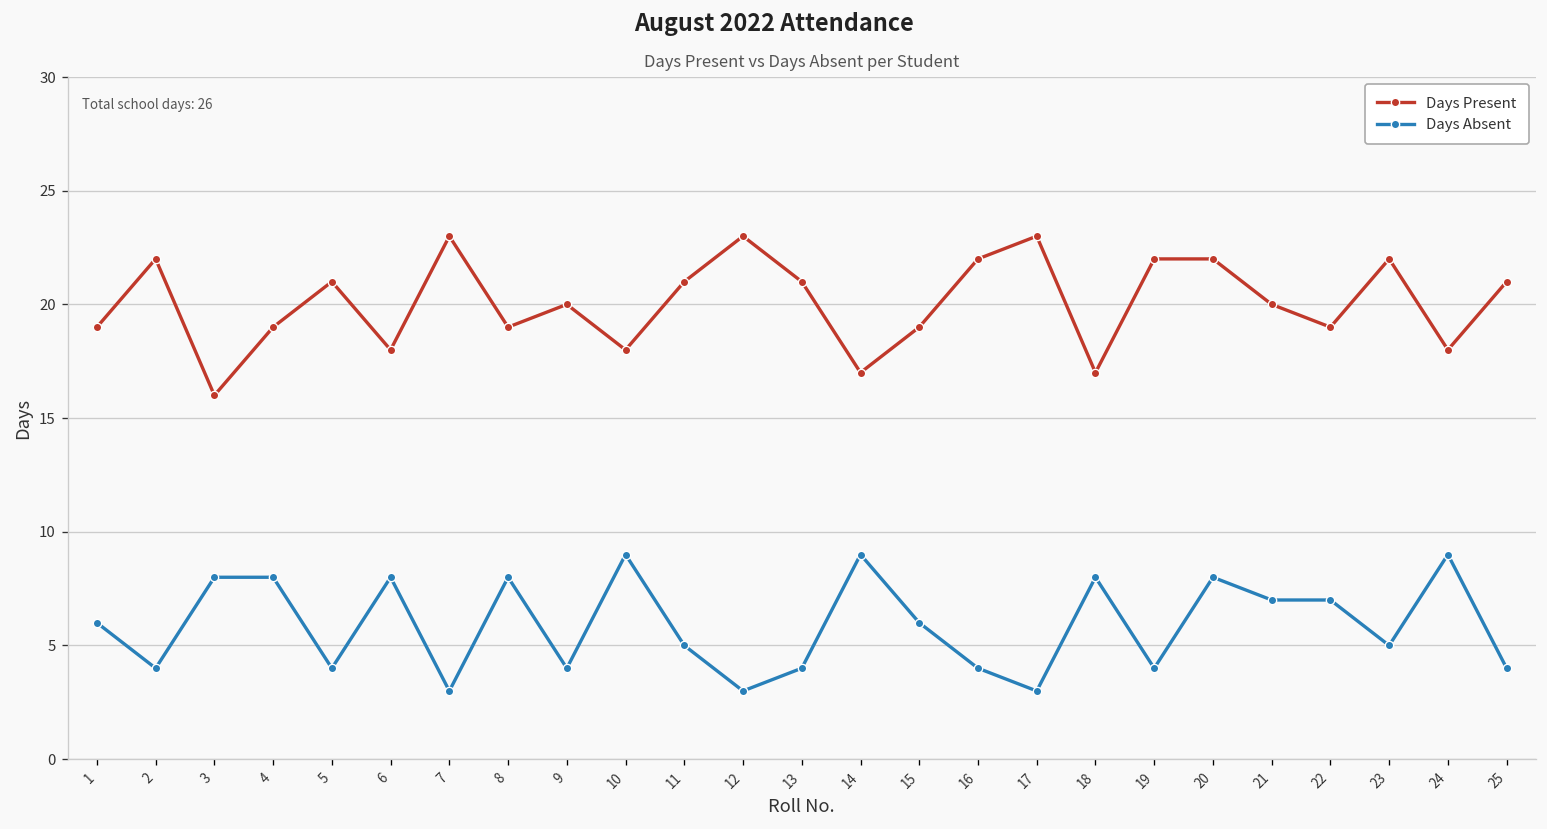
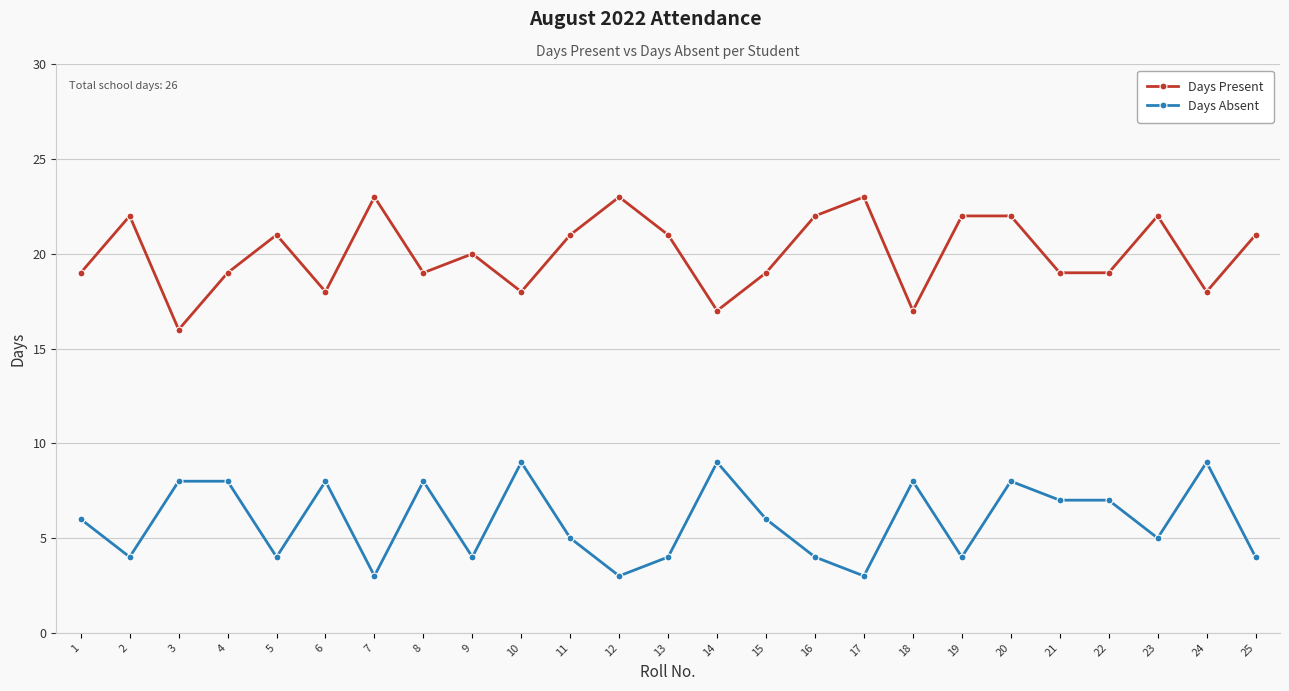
  {
    "Days Present": {
      "1": 19,
      "2": 22,
      "3": 16,
      "4": 19,
      "5": 21,
      "6": 18,
      "7": 23,
      "8": 19,
      "9": 20,
      "10": 18,
      "11": 21,
      "12": 23,
      "13": 21,
      "14": 17,
      "15": 19,
      "16": 22,
      "17": 23,
      "18": 17,
      "19": 22,
      "20": 22,
-     "21": 20,
+     "21": 19,
      "22": 19,
      "23": 22,
      "24": 18,
      "25": 21
    },
    "Days Absent": {
      "1": 6,
      "2": 4,
      "3": 8,
      "4": 8,
      "5": 4,
      "6": 8,
      "7": 3,
      "8": 8,
      "9": 4,
      "10": 9,
      "11": 5,
      "12": 3,
      "13": 4,
      "14": 9,
      "15": 6,
      "16": 4,
      "17": 3,
      "18": 8,
      "19": 4,
      "20": 8,
      "21": 7,
      "22": 7,
      "23": 5,
      "24": 9,
      "25": 4
    }
  }
